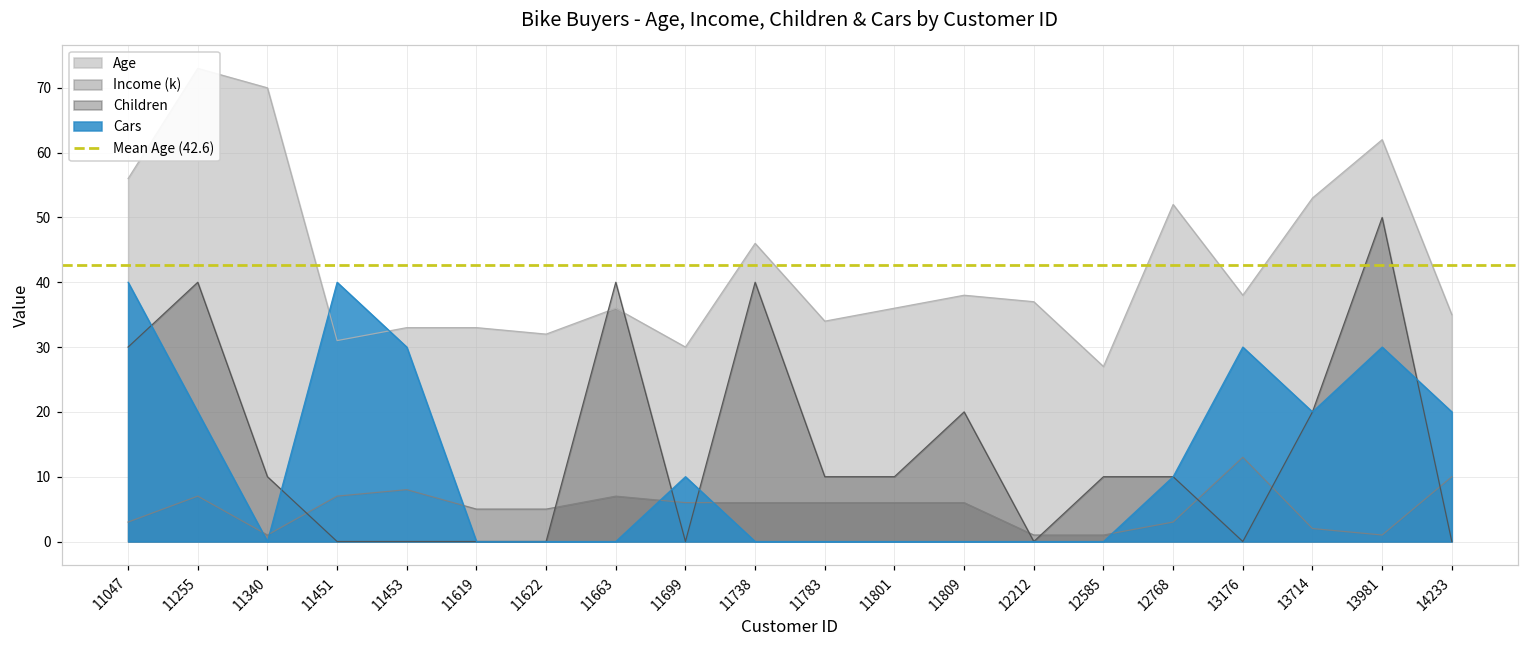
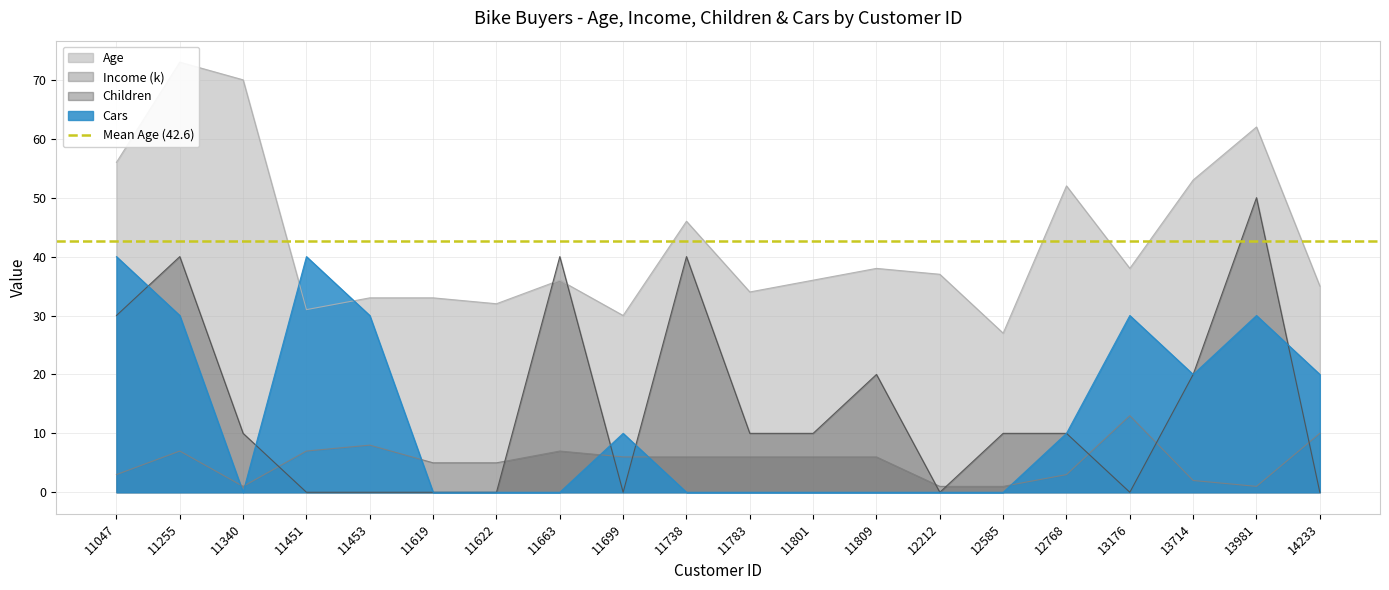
  {
    "Cars": {
      "11047": 40,
-     "11255": 20,
+     "11255": 30,
      "11340": 0,
      "11451": 40,
      "11453": 30,
      "11663": 0,
      "11699": 10,
      "11738": 0,
      "11783": 0,
      "11801": 0,
      "11809": 0,
      "12585": 0,
      "13176": 30,
      "13981": 30,
      "14233": 20
    }
  }
